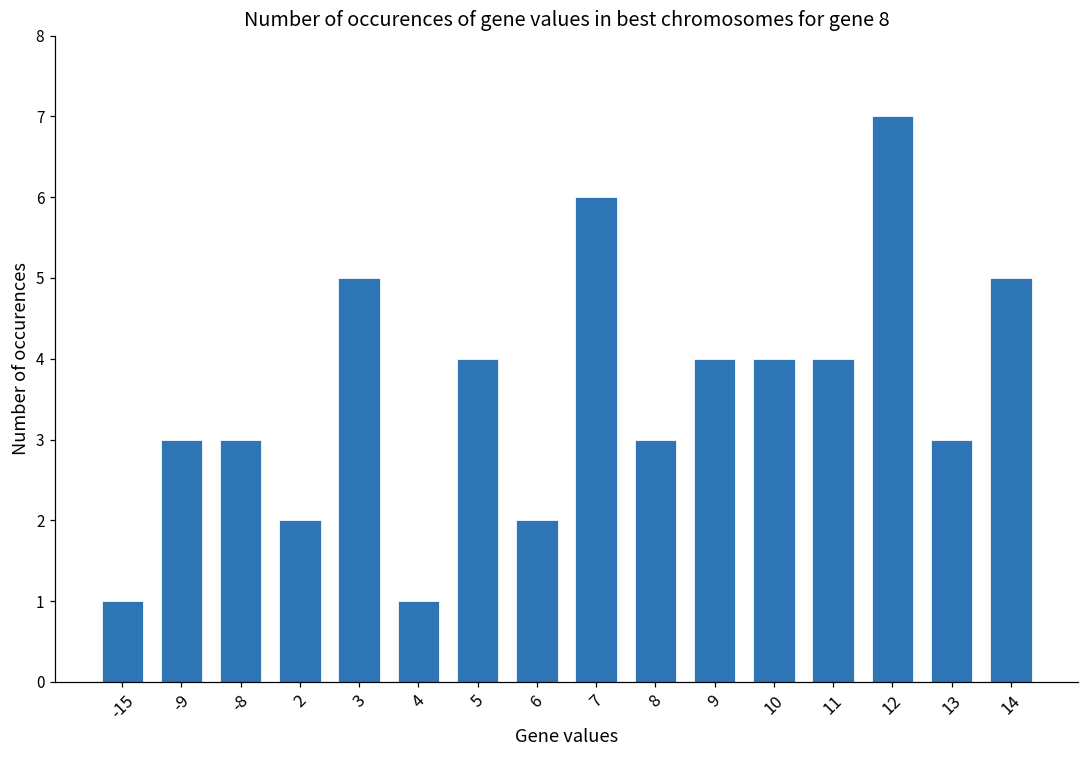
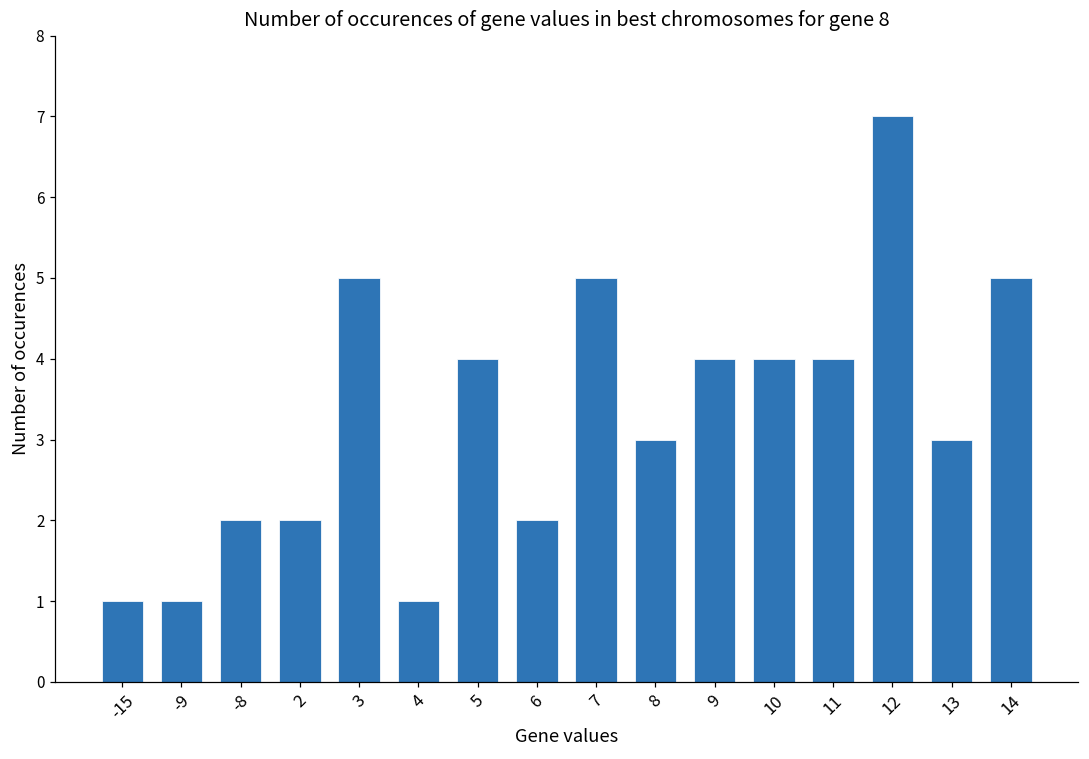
  {
    "-15": 1,
-   "-9": 3,
-   "-8": 3,
+   "-9": 1,
+   "-8": 2,
    "2": 2,
    "3": 5,
    "4": 1,
    "5": 4,
    "6": 2,
-   "7": 6,
+   "7": 5,
    "8": 3,
    "9": 4,
    "10": 4,
    "11": 4,
    "12": 7,
    "13": 3,
    "14": 5
  }
